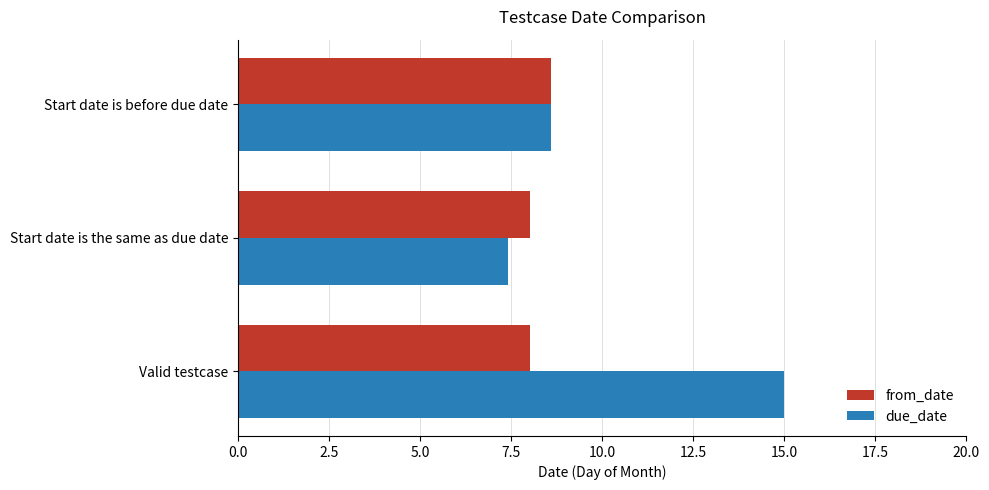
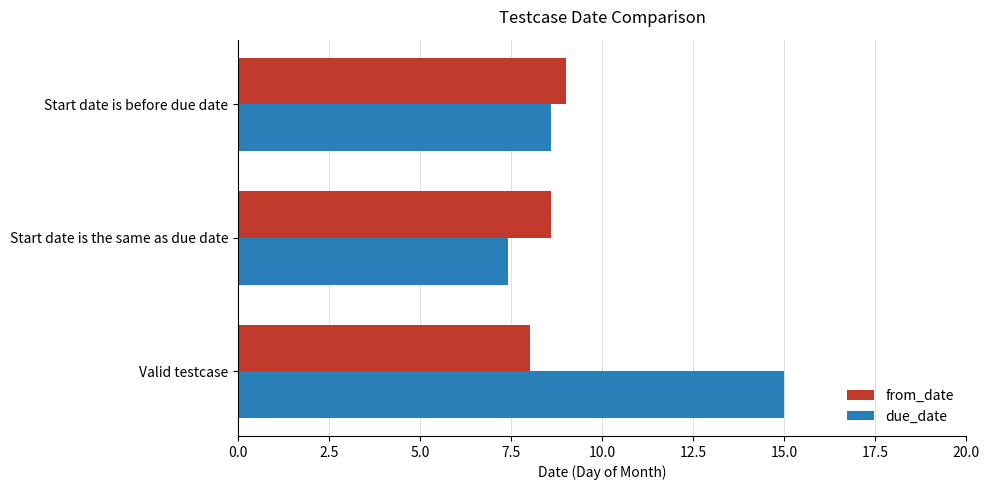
  {
    "from_date": {
-     "Start date is before due date": 8.6,
-     "Start date is the same as due date": 8.0,
+     "Start date is before due date": 9.0,
+     "Start date is the same as due date": 8.6,
      "Valid testcase": 8.0
    },
    "due_date": {
      "Start date is before due date": 8.6,
      "Start date is the same as due date": 7.4,
      "Valid testcase": 15.0
    }
  }
